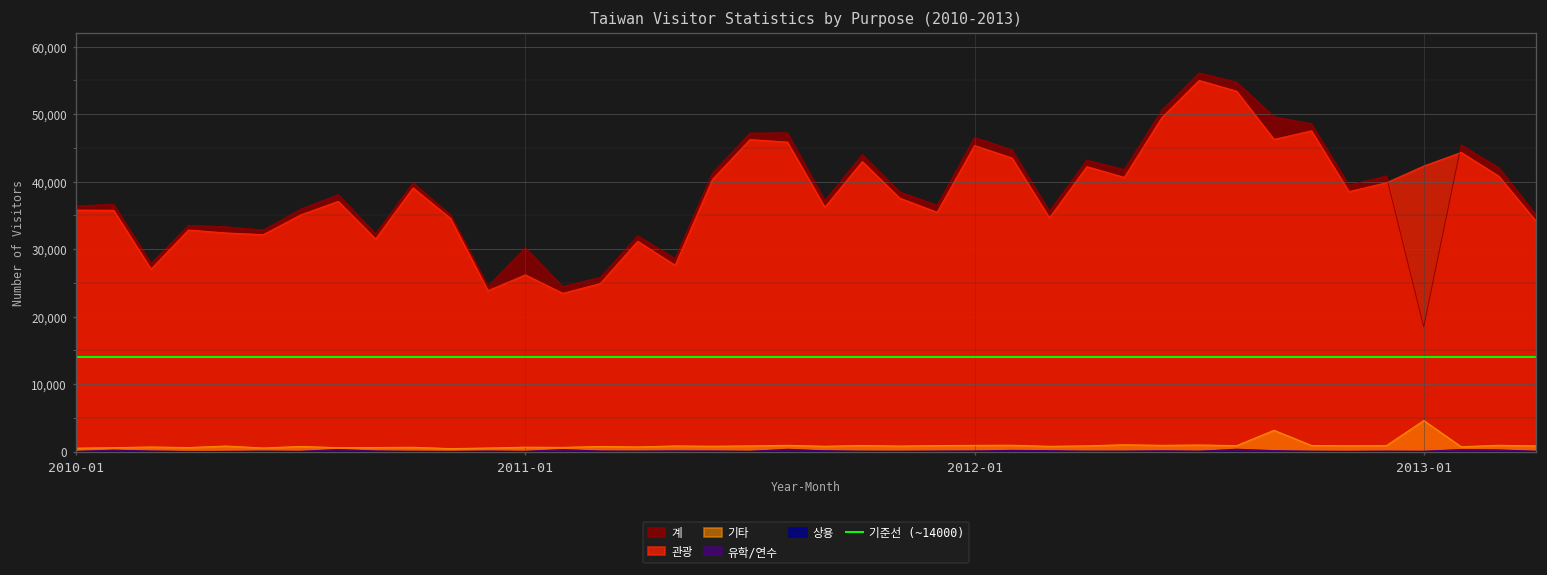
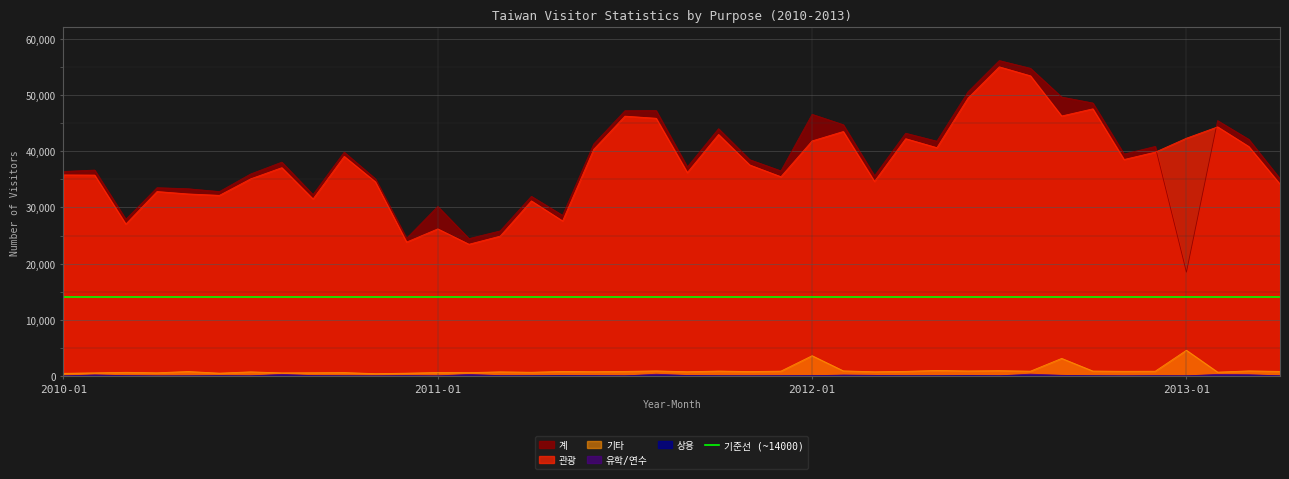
  {
    "계": {
      "2010-01": "36,000",
      "2011-01": "30,000",
      "2012-01": "47,000",
      "2013-01": "18,000"
    },
    "관광": {
      "2010-01": "36,000",
      "2011-01": "26,000",
-     "2012-01": "45,000",
+     "2012-01": "42,000",
      "2013-01": "42,000"
    },
    "기타": {
      "2010-01": "1,000",
      "2011-01": "1,000",
-     "2012-01": "1,000",
+     "2012-01": "4,000",
      "2013-01": "5,000"
    }
  }
